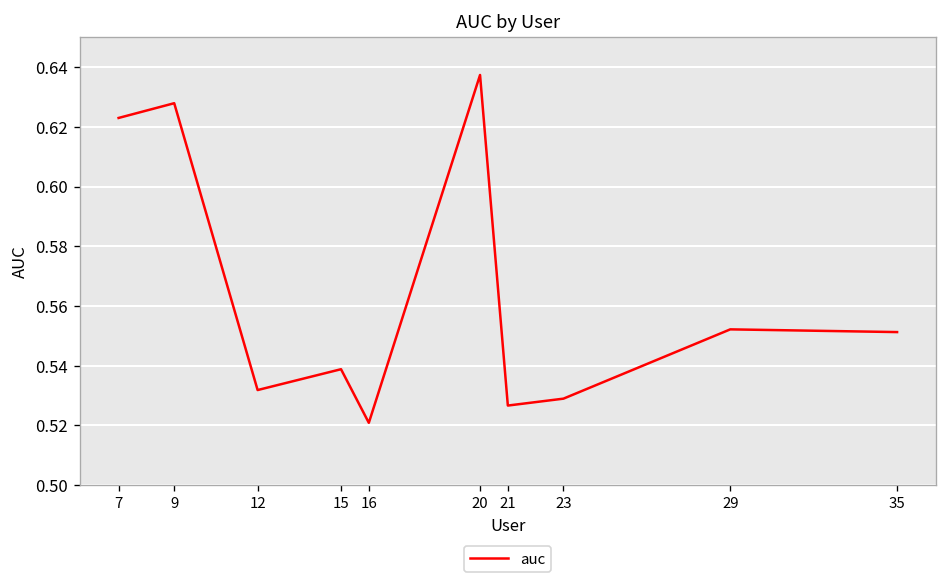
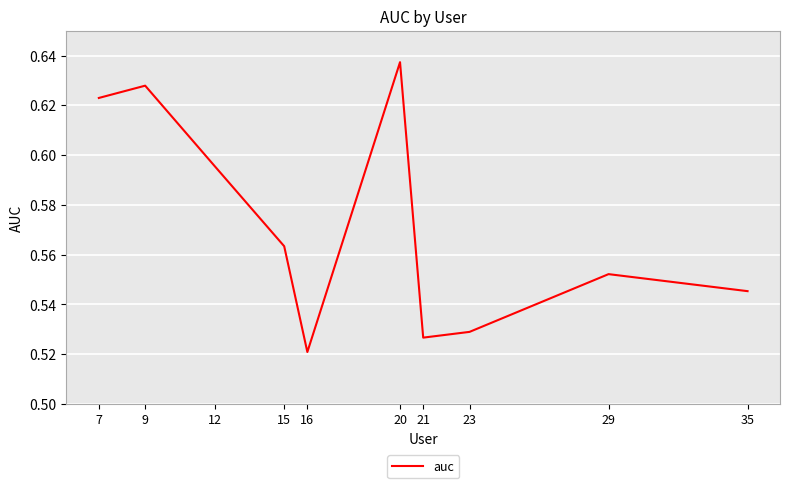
  {
    "7": 0.623,
    "9": 0.628,
-   "12": 0.532,
-   "15": 0.539,
+   "12": 0.596,
+   "15": 0.563,
    "16": 0.521,
    "20": 0.637,
    "21": 0.527,
    "23": 0.529,
    "29": 0.552,
-   "35": 0.551
+   "35": 0.545
  }
